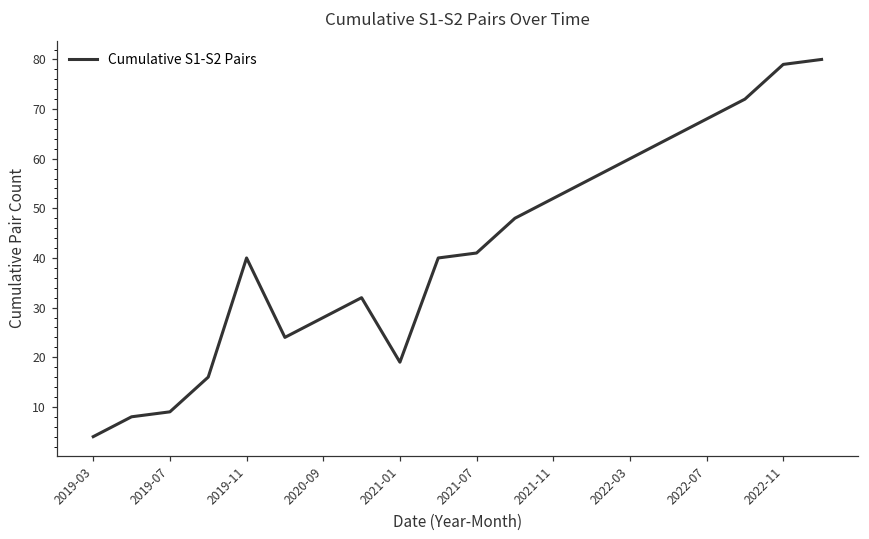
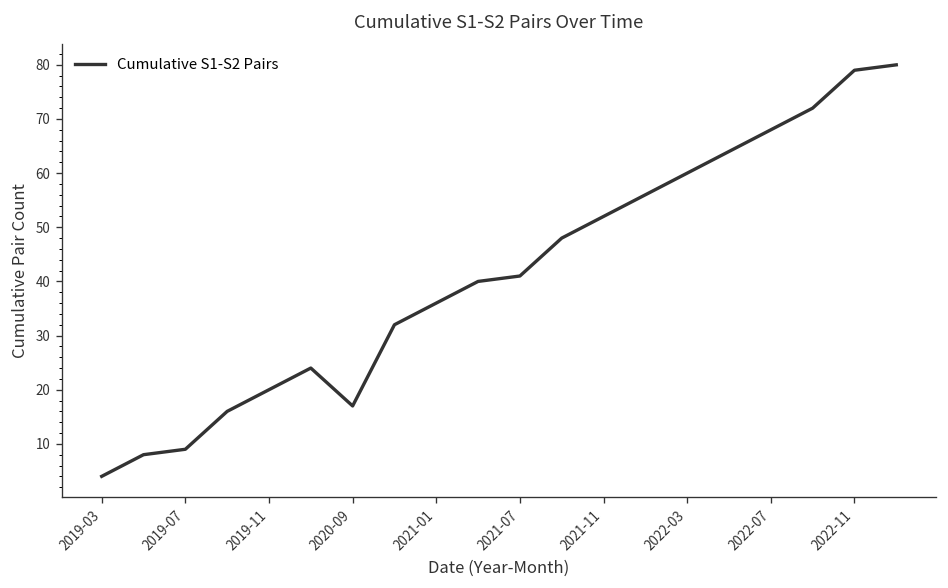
  {
    "2019-03": 4,
    "2019-07": 9,
-   "2019-11": 40,
-   "2020-09": 28,
-   "2021-01": 19,
+   "2019-11": 20,
+   "2020-09": 17,
+   "2021-01": 36,
    "2021-07": 41,
    "2021-11": 52,
    "2022-03": 60,
    "2022-07": 68,
    "2022-11": 79
  }
